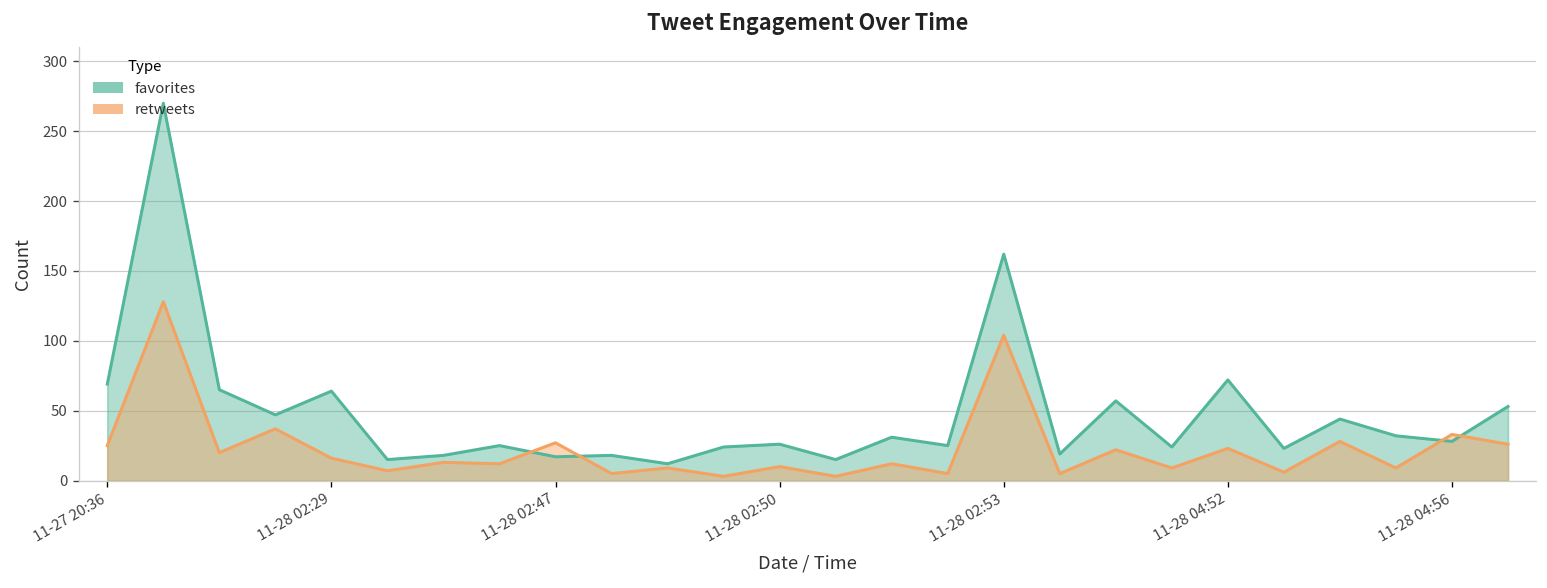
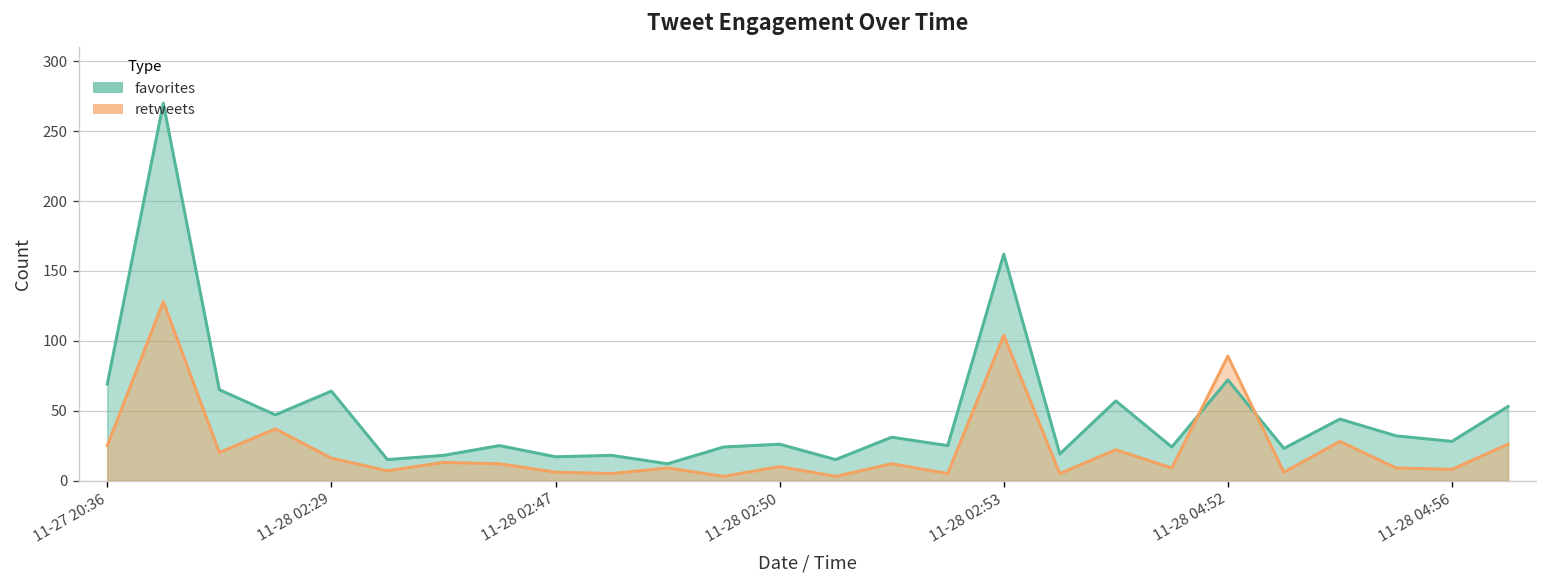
  {
    "favorites": {
      "11-27 20:36": 69,
      "11-28 02:29": 64,
      "11-28 02:47": 17,
      "11-28 02:50": 26,
      "11-28 02:53": 162,
      "11-28 04:52": 72,
      "11-28 04:56": 28
    },
    "retweets": {
      "11-27 20:36": 25,
      "11-28 02:29": 16,
-     "11-28 02:47": 27,
+     "11-28 02:47": 6,
      "11-28 02:50": 10,
      "11-28 02:53": 104,
-     "11-28 04:52": 23,
-     "11-28 04:56": 33
+     "11-28 04:52": 89,
+     "11-28 04:56": 8
    }
  }
